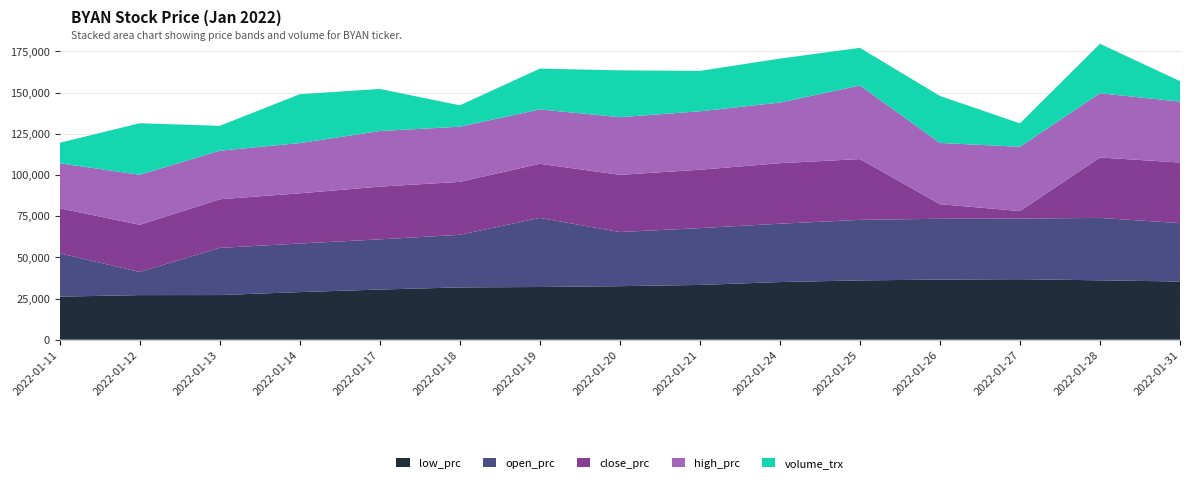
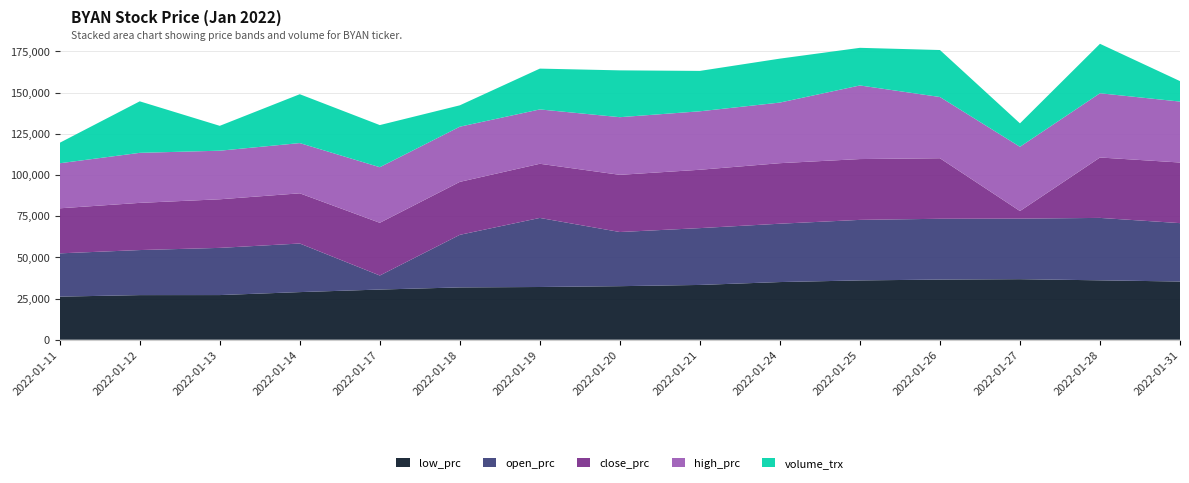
  {
    "low_prc": {
      "2022-01-11": "26,000",
      "2022-01-12": "27,000",
      "2022-01-13": "27,000",
      "2022-01-14": "29,000",
      "2022-01-17": "30,000",
      "2022-01-18": "32,000",
      "2022-01-19": "32,000",
      "2022-01-20": "33,000",
      "2022-01-21": "33,000",
      "2022-01-24": "35,000",
      "2022-01-25": "36,000",
      "2022-01-26": "37,000",
      "2022-01-27": "37,000",
      "2022-01-28": "36,000",
      "2022-01-31": "35,000"
    },
    "open_prc": {
      "2022-01-11": "26,000",
-     "2022-01-12": "14,000",
+     "2022-01-12": "27,000",
      "2022-01-13": "29,000",
      "2022-01-14": "30,000",
-     "2022-01-17": "30,000",
+     "2022-01-17": "9,000",
      "2022-01-18": "32,000",
      "2022-01-19": "42,000",
      "2022-01-20": "33,000",
      "2022-01-21": "35,000",
      "2022-01-24": "35,000",
      "2022-01-25": "37,000",
      "2022-01-26": "37,000",
      "2022-01-27": "37,000",
      "2022-01-28": "38,000",
      "2022-01-31": "35,000"
    },
    "close_prc": {
      "2022-01-11": "27,000",
      "2022-01-12": "29,000",
      "2022-01-13": "30,000",
      "2022-01-14": "30,000",
      "2022-01-17": "32,000",
      "2022-01-18": "32,000",
      "2022-01-19": "33,000",
      "2022-01-20": "35,000",
      "2022-01-21": "35,000",
      "2022-01-24": "37,000",
      "2022-01-25": "37,000",
-     "2022-01-26": "9,000",
+     "2022-01-26": "37,000",
      "2022-01-27": "5,000",
      "2022-01-28": "37,000",
      "2022-01-31": "37,000"
    },
    "high_prc": {
      "2022-01-11": "27,000",
      "2022-01-12": "30,000",
      "2022-01-13": "30,000",
      "2022-01-14": "31,000",
      "2022-01-17": "34,000",
      "2022-01-18": "34,000",
      "2022-01-19": "33,000",
      "2022-01-20": "35,000",
      "2022-01-21": "36,000",
      "2022-01-24": "37,000",
      "2022-01-25": "45,000",
      "2022-01-26": "37,000",
      "2022-01-27": "39,000",
      "2022-01-28": "39,000",
      "2022-01-31": "37,000"
    },
    "volume_trx": {
      "2022-01-11": "12,000",
      "2022-01-12": "31,000",
      "2022-01-13": "15,000",
      "2022-01-14": "30,000",
      "2022-01-17": "26,000",
      "2022-01-18": "13,000",
      "2022-01-19": "25,000",
      "2022-01-20": "28,000",
      "2022-01-21": "25,000",
      "2022-01-24": "27,000",
      "2022-01-25": "23,000",
      "2022-01-26": "29,000",
      "2022-01-27": "14,000",
      "2022-01-28": "30,000",
      "2022-01-31": "12,000"
    }
  }
